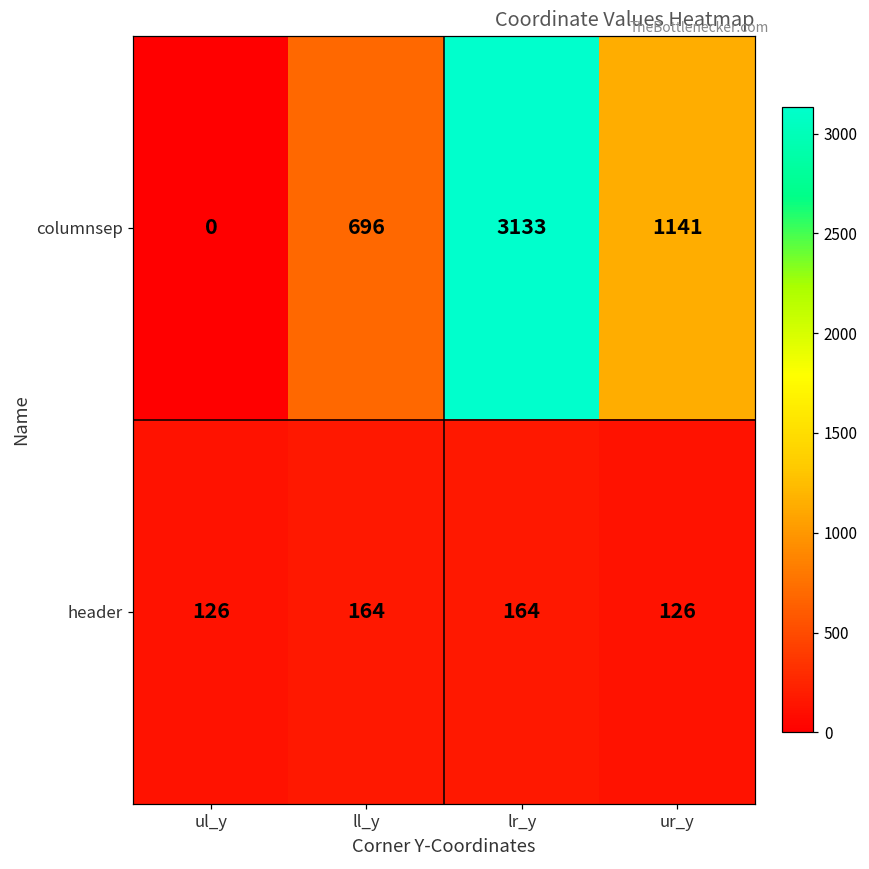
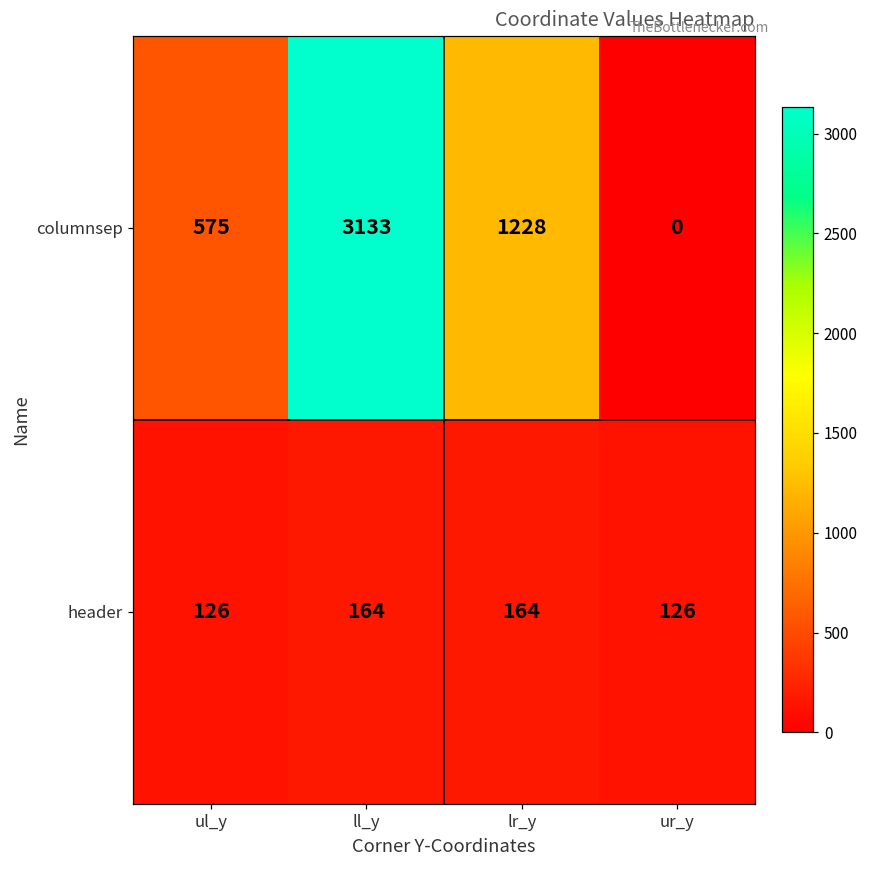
  {
    "columnsep": {
-     "ul_y": 0,
-     "ll_y": 696,
-     "lr_y": 3133,
-     "ur_y": 1141
+     "ul_y": 575,
+     "ll_y": 3133,
+     "lr_y": 1228,
+     "ur_y": 0
    },
    "header": {
      "ul_y": 126,
      "ll_y": 164,
      "lr_y": 164,
      "ur_y": 126
    }
  }
